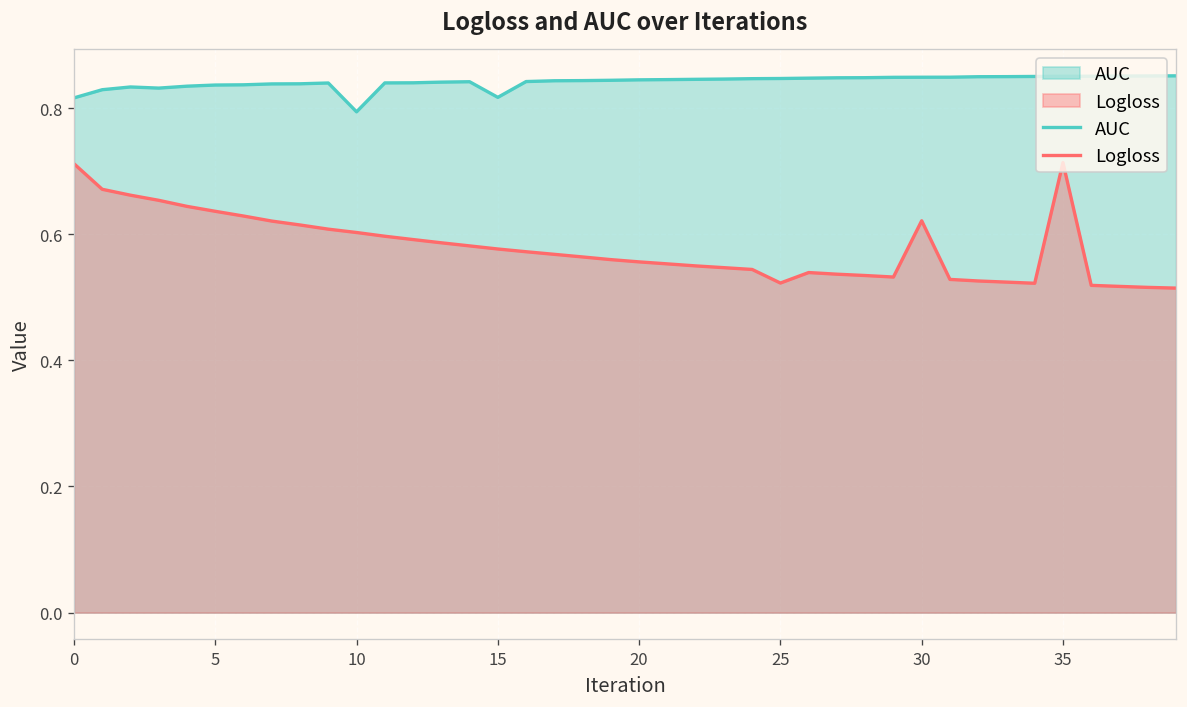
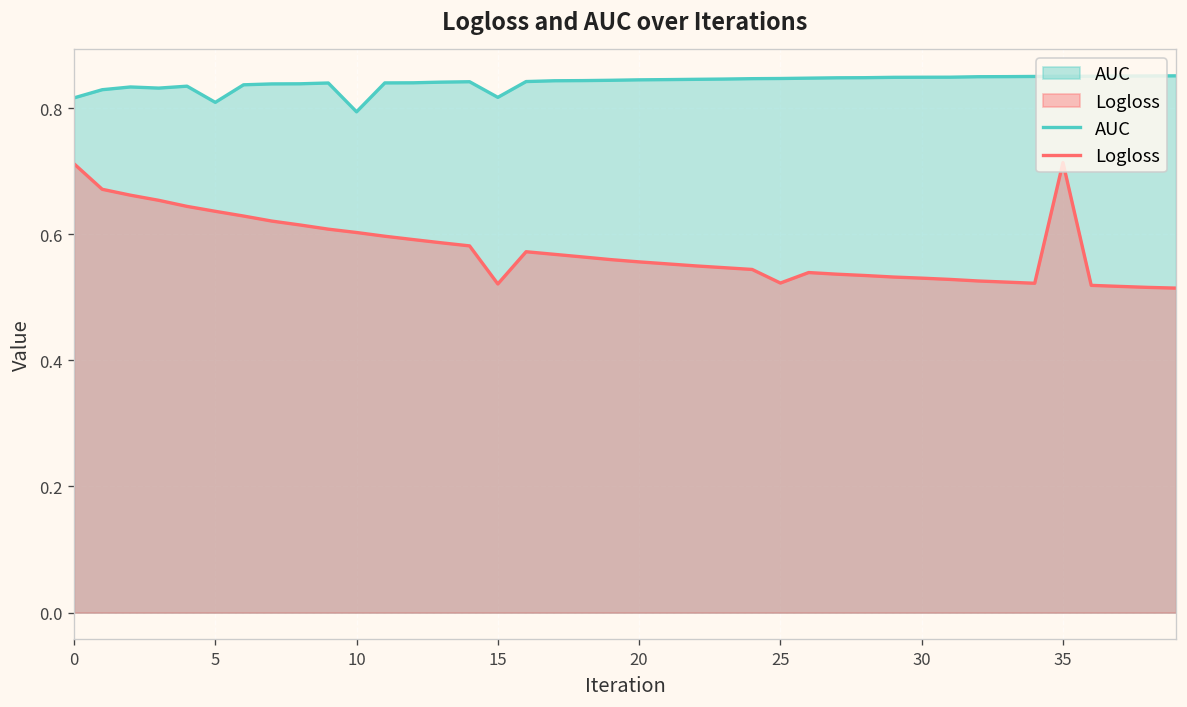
  {
    "AUC": {
      "0": 0.82,
-     "5": 0.84,
+     "5": 0.81,
      "10": 0.79,
      "15": 0.82,
      "20": 0.84,
      "25": 0.85,
      "30": 0.85
    },
    "Logloss": {
      "0": 0.71,
      "5": 0.64,
      "10": 0.60,
-     "15": 0.58,
+     "15": 0.52,
      "20": 0.56,
      "25": 0.52,
-     "30": 0.62
+     "30": 0.53
    }
  }
